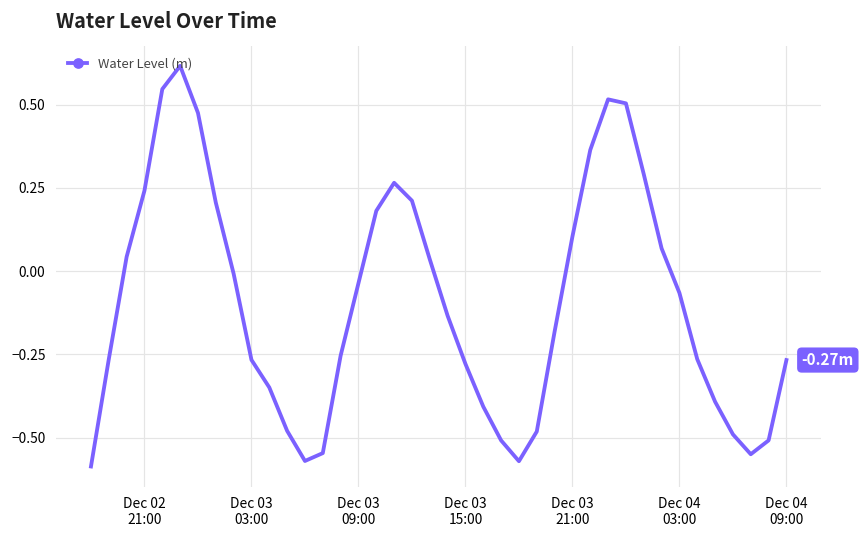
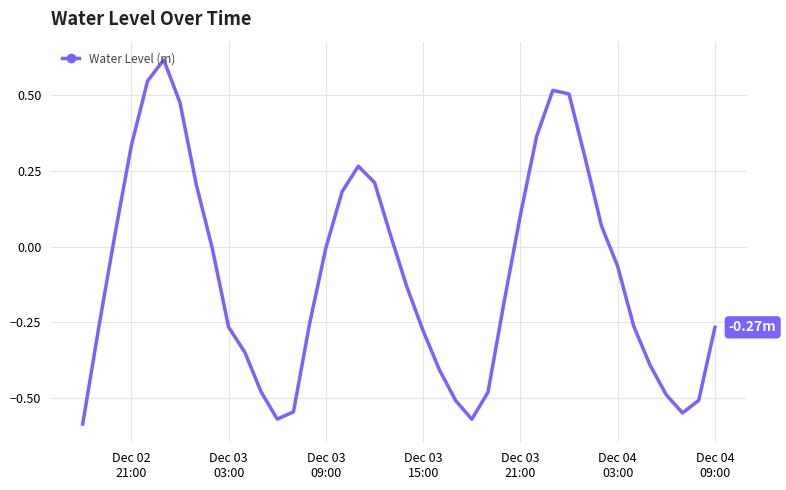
  {
-   "Dec 02 21:00": 0.24,
+   "Dec 02 21:00": 0.33,
    "Dec 03 03:00": -0.27,
-   "Dec 03 09:00": -0.04,
+   "Dec 03 09:00": 0.00,
    "Dec 03 15:00": -0.28,
    "Dec 03 21:00": 0.10,
    "Dec 04 03:00": -0.07
  }
